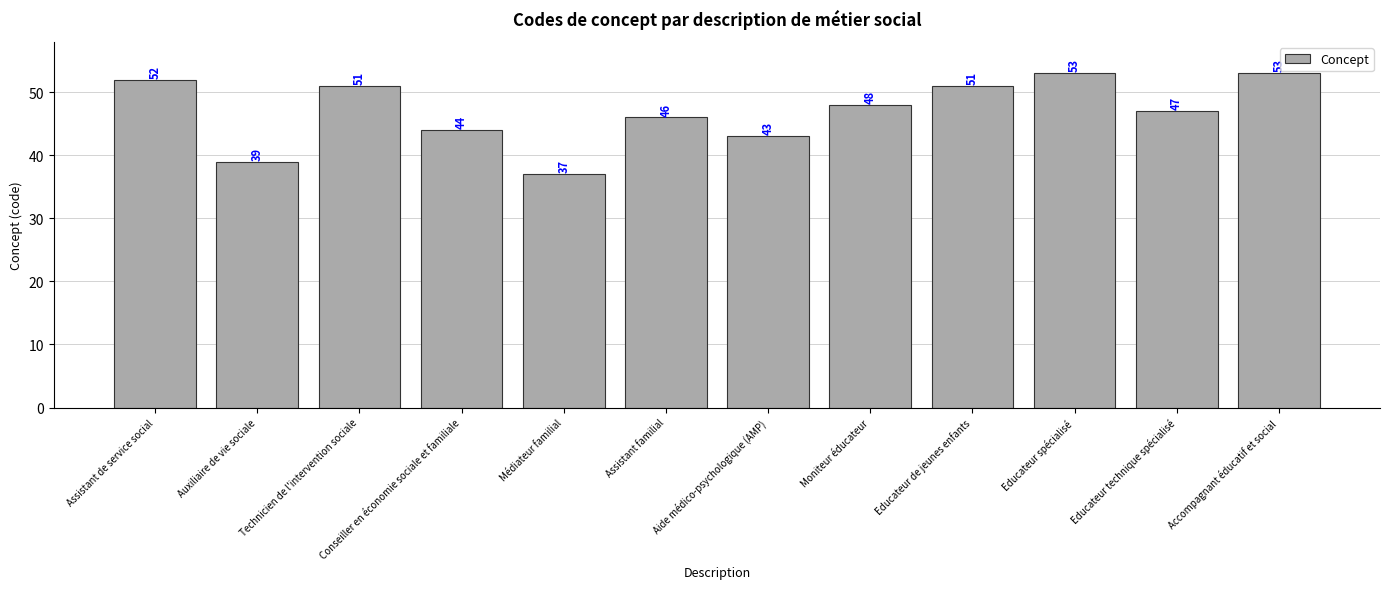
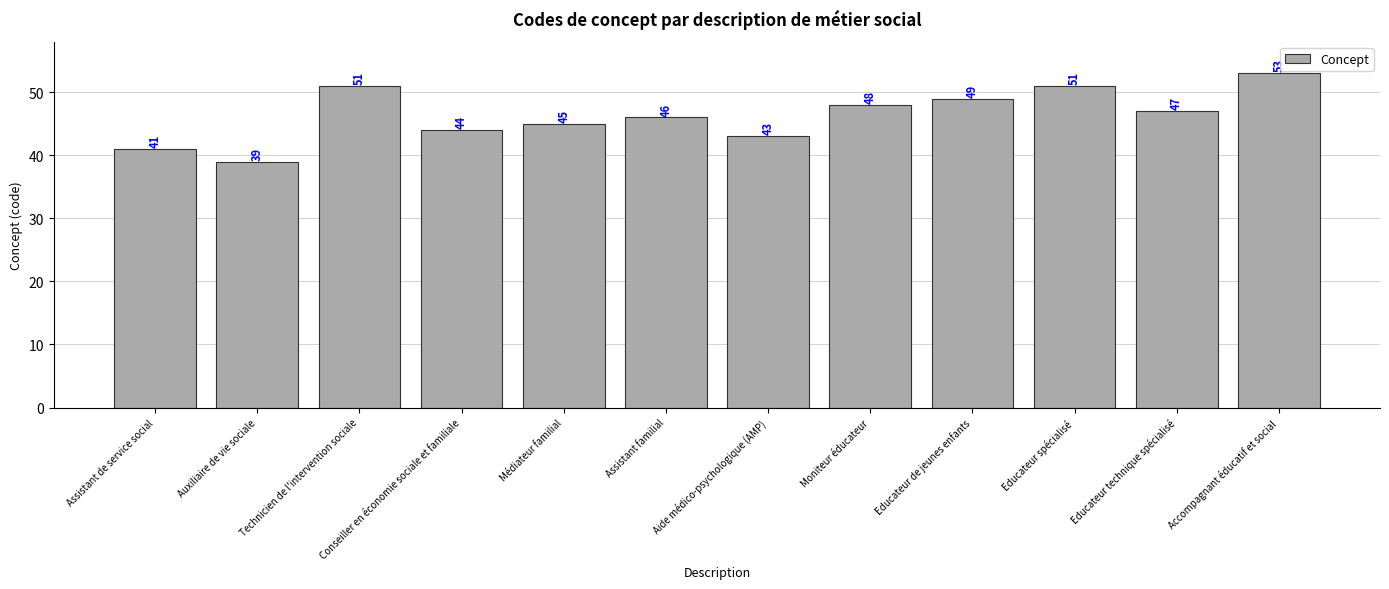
  {
-   "Assistant de service social": 52,
+   "Assistant de service social": 41,
    "Auxiliaire de vie sociale": 39,
    "Technicien de l'intervention sociale": 51,
    "Conseiller en économie sociale et familiale": 44,
-   "Médiateur familial": 37,
+   "Médiateur familial": 45,
    "Assistant familial": 46,
    "Aide médico-psychologique (AMP)": 43,
    "Moniteur éducateur": 48,
-   "Educateur de jeunes enfants": 51,
-   "Educateur spécialisé": 53,
+   "Educateur de jeunes enfants": 49,
+   "Educateur spécialisé": 51,
    "Educateur technique spécialisé": 47
  }
